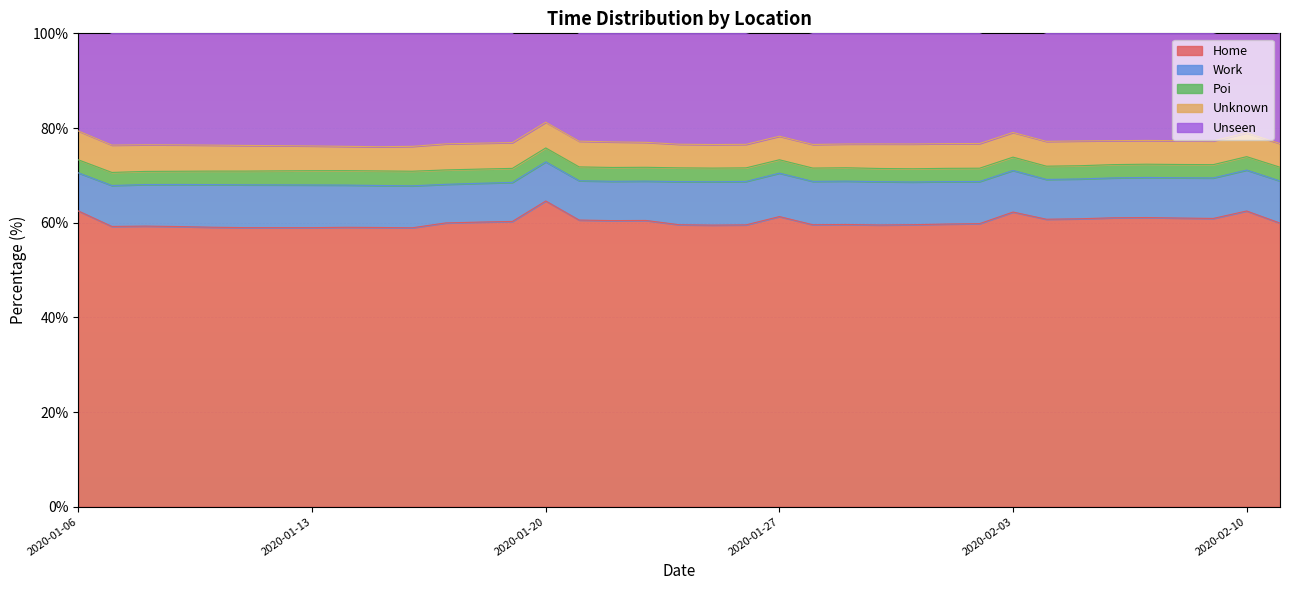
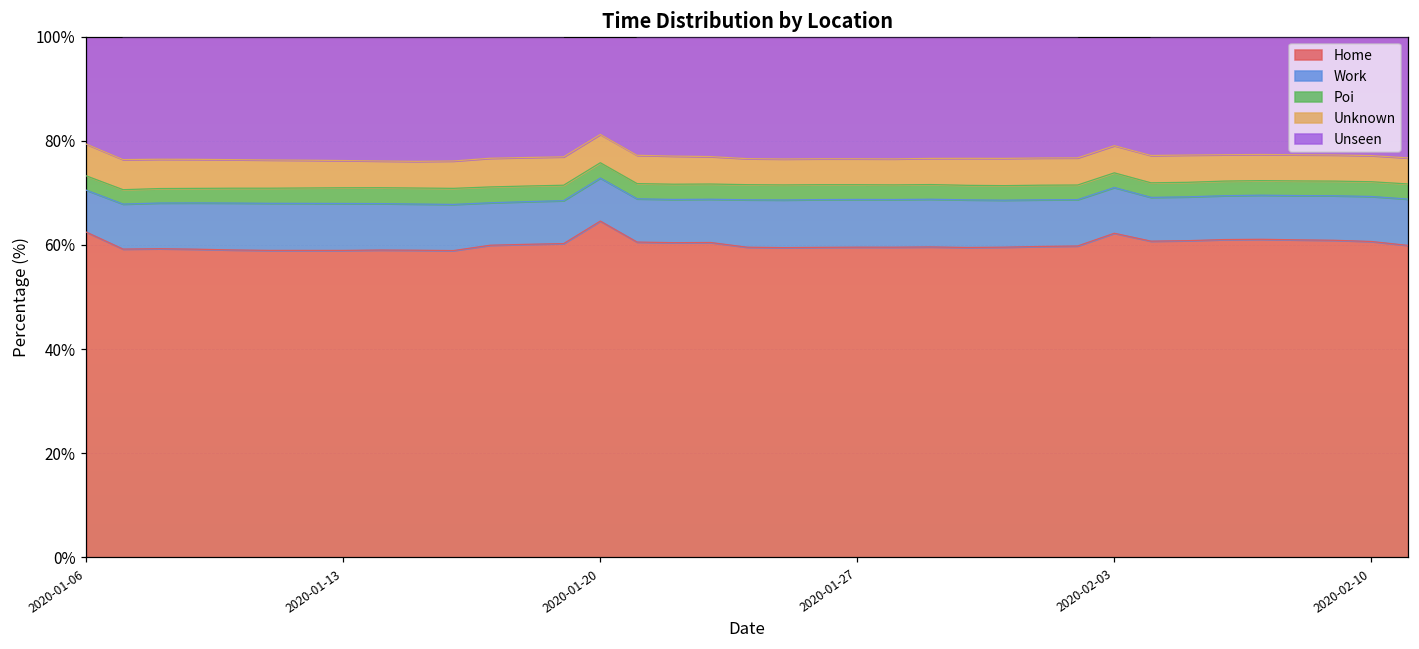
  {
    "Home": {
      "2020-01-06": "62%",
      "2020-01-13": "59%",
      "2020-01-20": "65%",
-     "2020-01-27": "61%",
+     "2020-01-27": "60%",
      "2020-02-03": "62%",
-     "2020-02-10": "62%"
+     "2020-02-10": "61%"
    },
    "Work": {
      "2020-01-06": "8%",
      "2020-01-13": "9%",
      "2020-01-20": "8%",
      "2020-01-27": "9%",
      "2020-02-03": "9%",
      "2020-02-10": "9%"
    },
    "Poi": {
      "2020-01-06": "3%",
      "2020-01-13": "3%",
      "2020-01-20": "3%",
      "2020-01-27": "3%",
      "2020-02-03": "3%",
      "2020-02-10": "3%"
    },
    "Unknown": {
      "2020-01-06": "6%",
      "2020-01-13": "5%",
      "2020-01-20": "5%",
      "2020-01-27": "5%",
      "2020-02-03": "5%"
    },
    "Unseen": {
      "2020-01-13": "24%"
    }
  }
